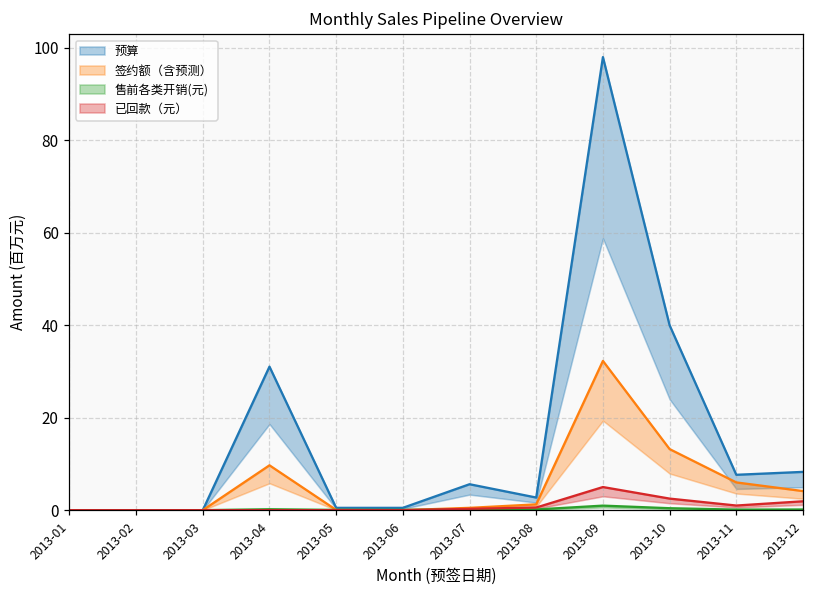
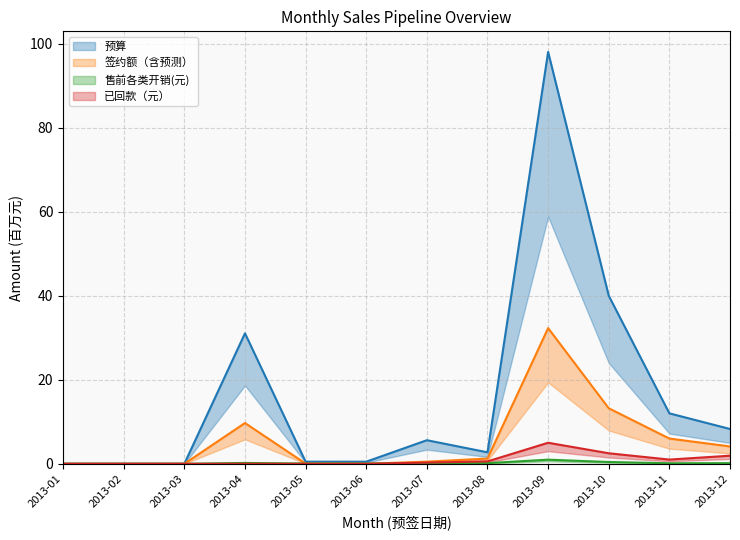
  {
    "预算": {
      "2013-04": 31,
      "2013-07": 6,
      "2013-08": 3,
      "2013-09": 98,
      "2013-10": 40,
-     "2013-11": 8,
+     "2013-11": 12,
      "2013-12": 8
    },
    "售前各类开销(元)": {
      "2013-09": 1,
      "2013-10": 0,
      "2013-11": 0,
      "2013-12": 0
    }
  }
